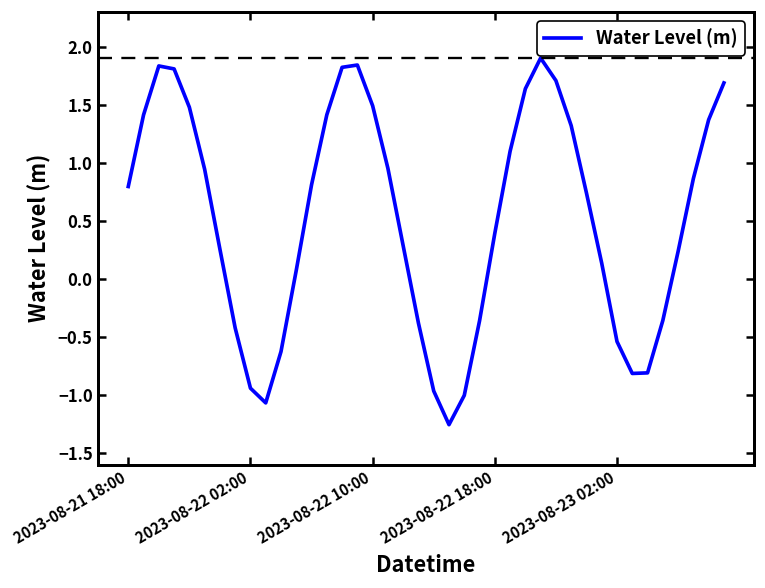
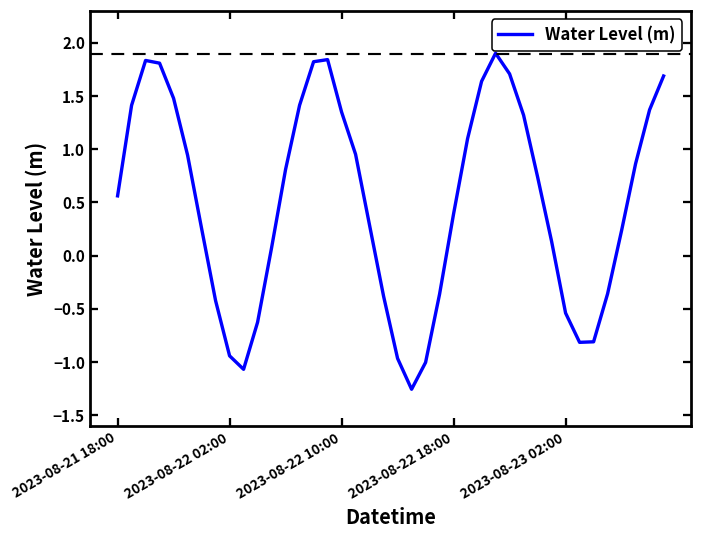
  {
-   "2023-08-21 18:00": 0.8,
+   "2023-08-21 18:00": 0.6,
    "2023-08-22 02:00": -0.9,
-   "2023-08-22 10:00": 1.5,
+   "2023-08-22 10:00": 1.4,
    "2023-08-22 18:00": 0.4,
    "2023-08-23 02:00": -0.5
  }
